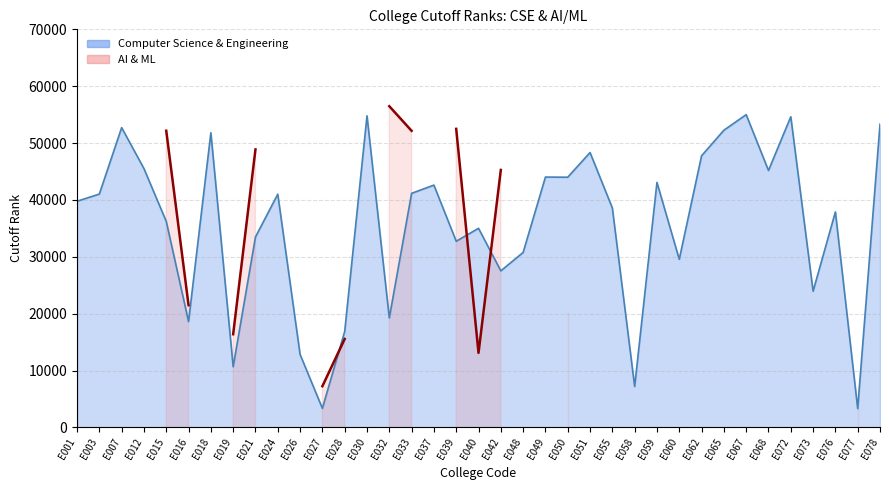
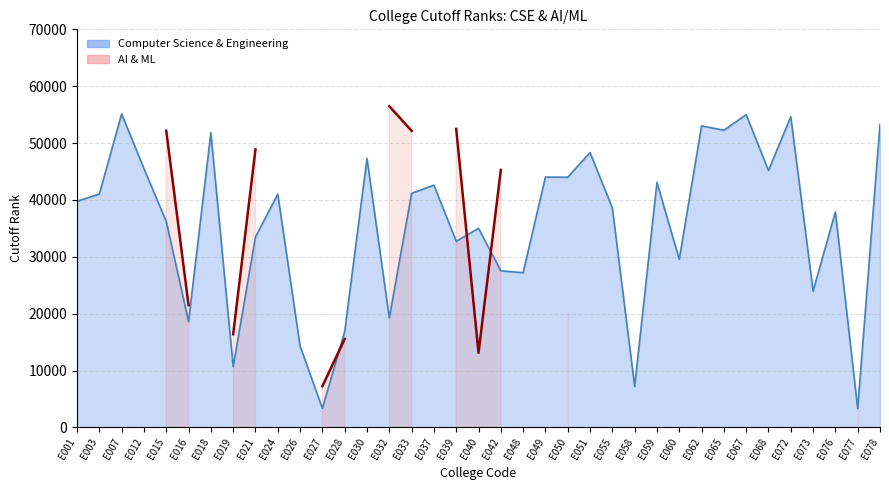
  {
    "Computer Science & Engineering": {
      "E001": 40000,
      "E003": 41000,
-     "E007": 53000,
+     "E007": 55000,
      "E012": 46000,
      "E015": 36000,
      "E016": 19000,
      "E018": 52000,
      "E019": 11000,
      "E021": 33000,
      "E024": 41000,
-     "E026": 13000,
+     "E026": 14000,
      "E027": 3000,
      "E028": 17000,
-     "E030": 55000,
+     "E030": 47000,
      "E032": 19000,
      "E033": 41000,
      "E037": 43000,
      "E039": 33000,
      "E040": 35000,
      "E042": 28000,
-     "E048": 31000,
+     "E048": 27000,
      "E049": 44000,
      "E050": 44000,
      "E051": 48000,
      "E055": 39000,
      "E058": 7000,
      "E059": 43000,
      "E060": 30000,
-     "E062": 48000,
+     "E062": 53000,
      "E065": 52000,
      "E067": 55000,
      "E068": 45000,
      "E072": 55000,
      "E073": 24000,
      "E076": 38000,
      "E077": 3000,
      "E078": 53000
    }
  }
